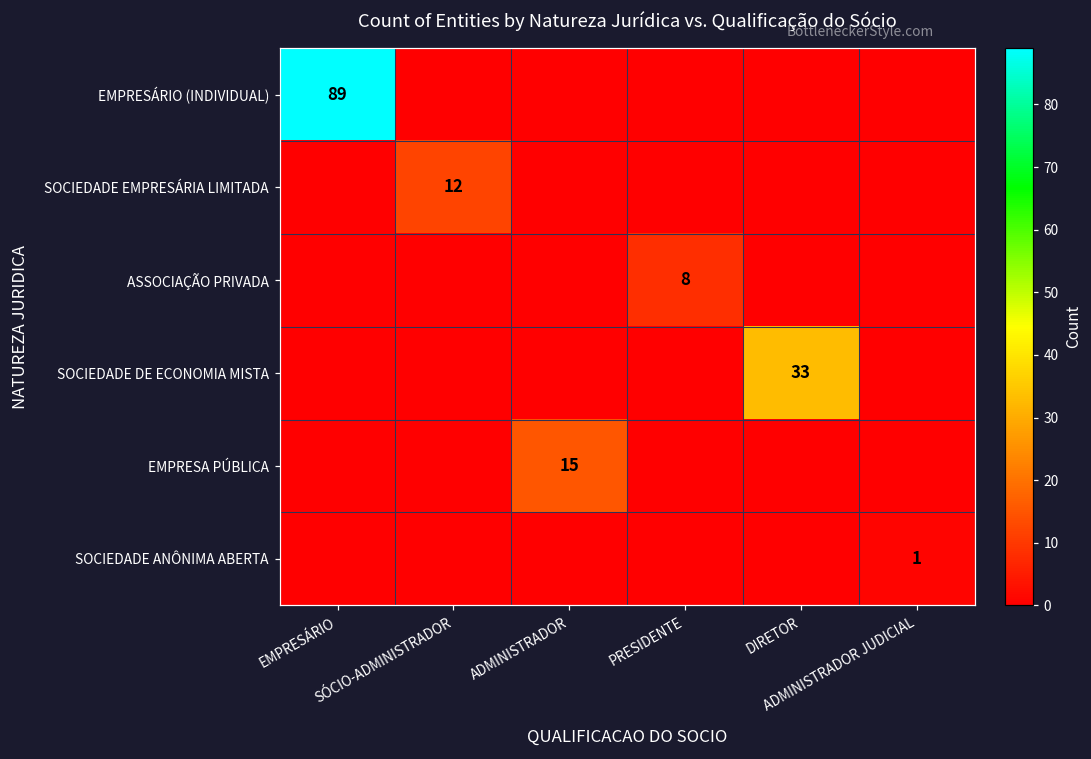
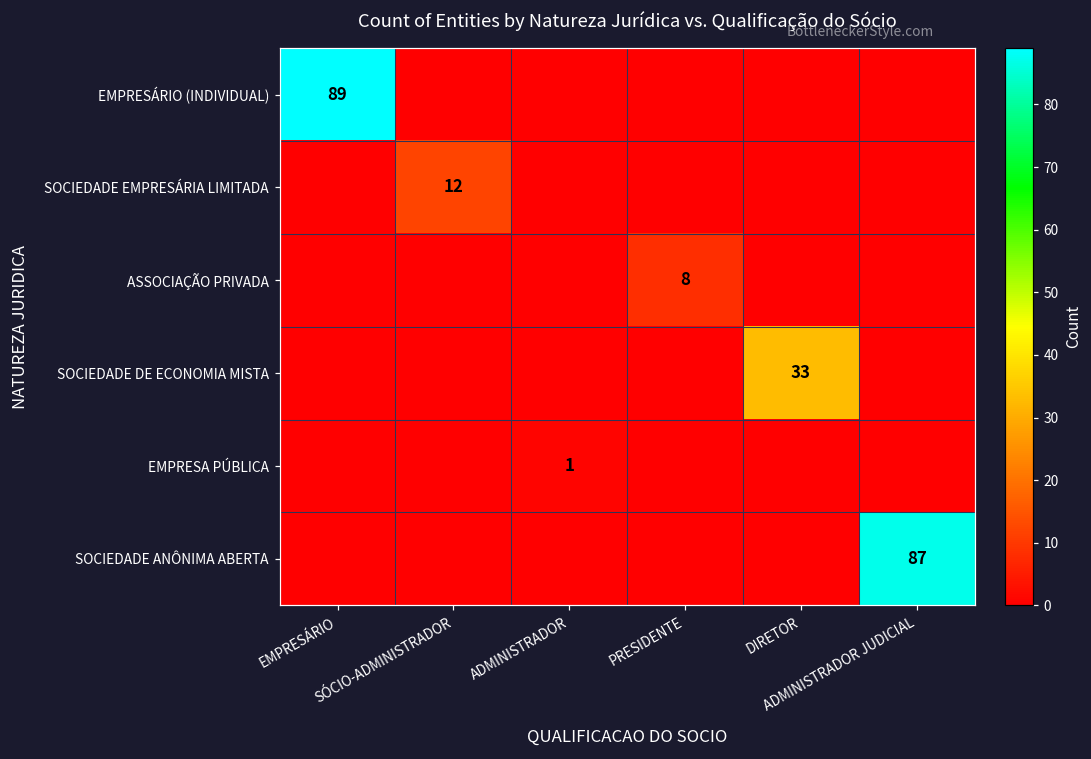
  {
    "EMPRESÁRIO (INDIVIDUAL)": {
      "EMPRESÁRIO": 89
    },
    "SOCIEDADE EMPRESÁRIA LIMITADA": {
      "SÓCIO-ADMINISTRADOR": 12
    },
    "ASSOCIAÇÃO PRIVADA": {
      "PRESIDENTE": 8
    },
    "SOCIEDADE DE ECONOMIA MISTA": {
      "DIRETOR": 33
    },
    "EMPRESA PÚBLICA": {
-     "ADMINISTRADOR": 15
+     "ADMINISTRADOR": 1
    },
    "SOCIEDADE ANÔNIMA ABERTA": {
-     "ADMINISTRADOR JUDICIAL": 1
+     "ADMINISTRADOR JUDICIAL": 87
    }
  }
